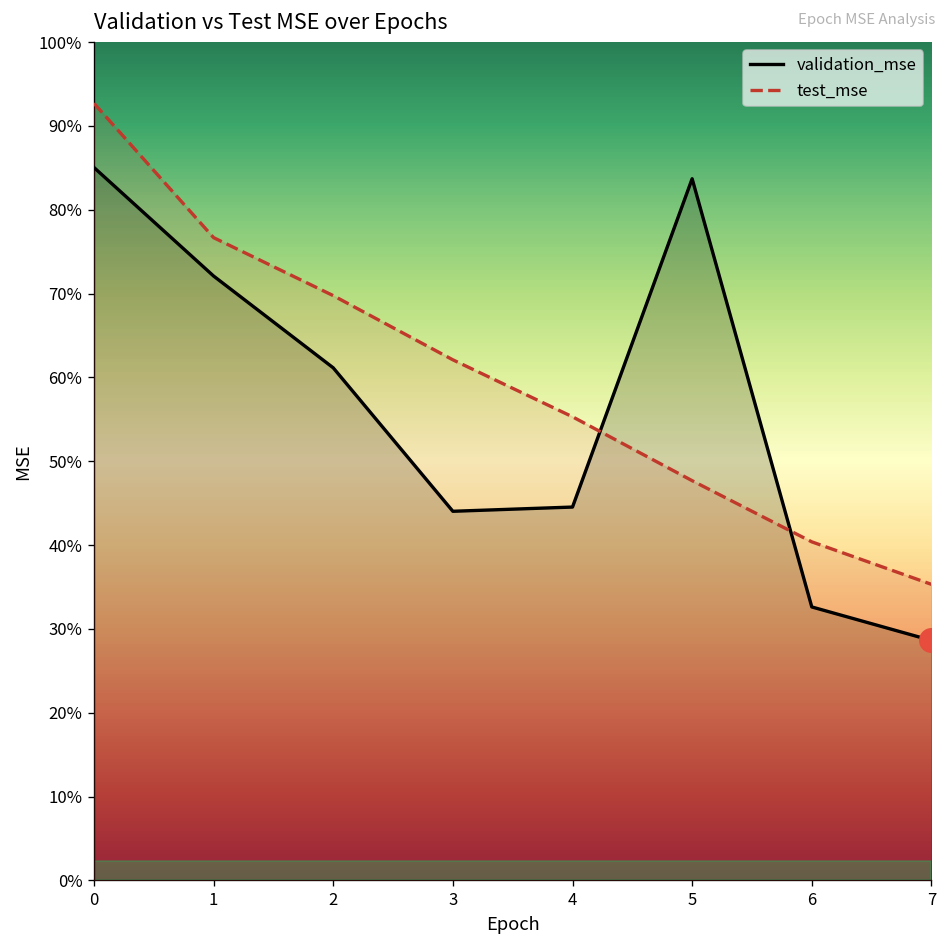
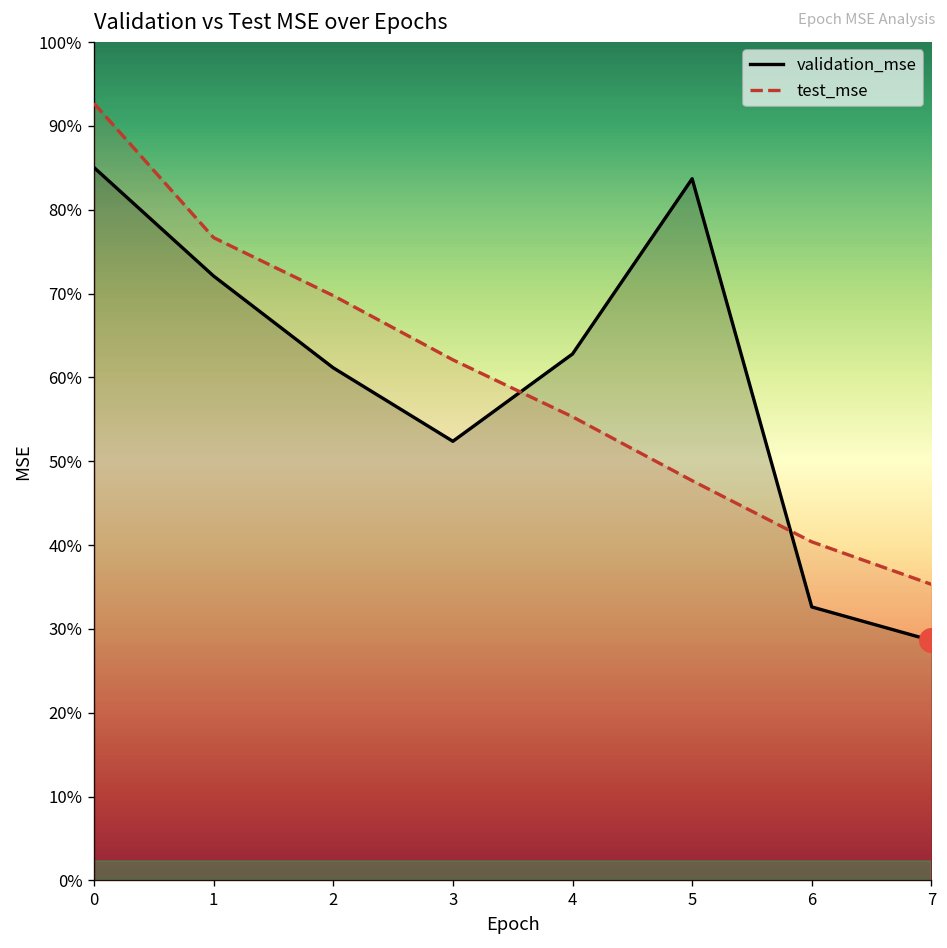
  {
    "validation_mse": {
      "0": "85%",
      "1": "72%",
      "2": "61%",
-     "3": "44%",
-     "4": "45%",
+     "3": "52%",
+     "4": "63%",
      "5": "84%",
      "6": "33%"
    }
  }
